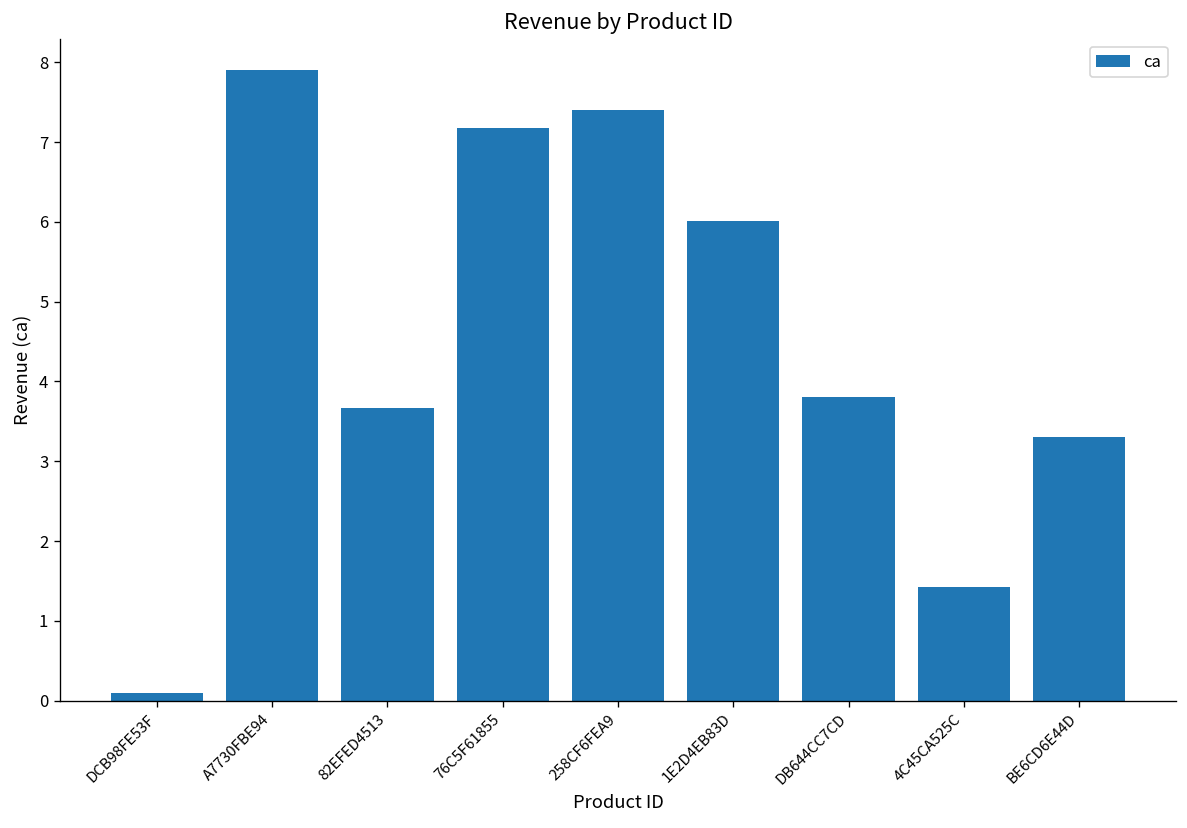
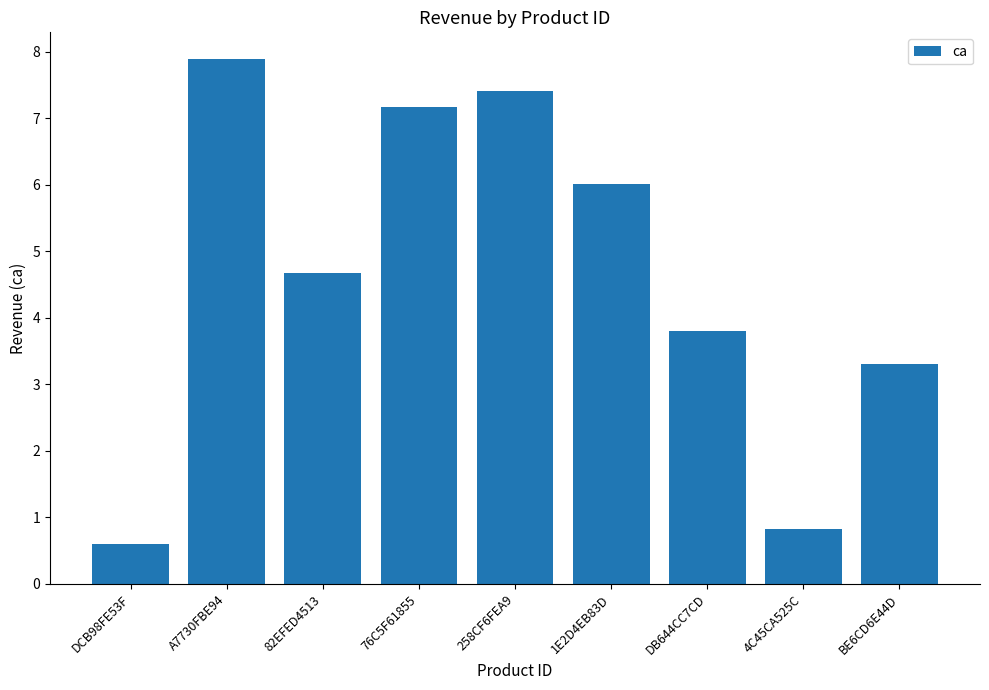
  {
-   "DCB98FE53F": 0.1,
+   "DCB98FE53F": 0.6,
    "A7730FBE94": 7.9,
-   "82EFED4513": 3.7,
+   "82EFED4513": 4.7,
    "76C5F61855": 7.2,
    "258CF6FEA9": 7.4,
    "1E2D4EB83D": 6.0,
    "DB644CC7CD": 3.8,
-   "4C45CA525C": 1.4,
+   "4C45CA525C": 0.8,
    "BE6CD6E44D": 3.3
  }
